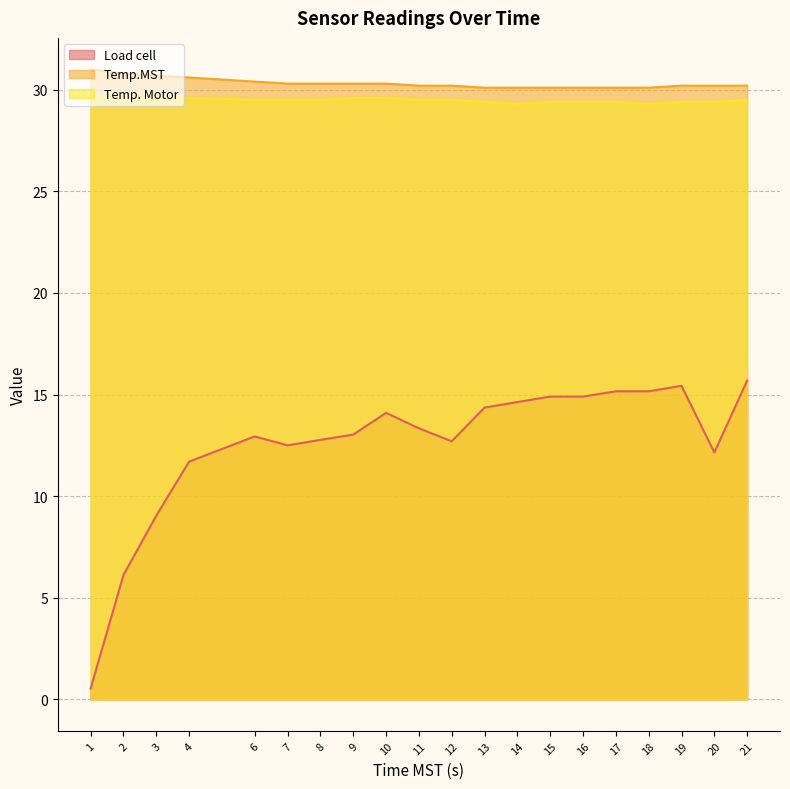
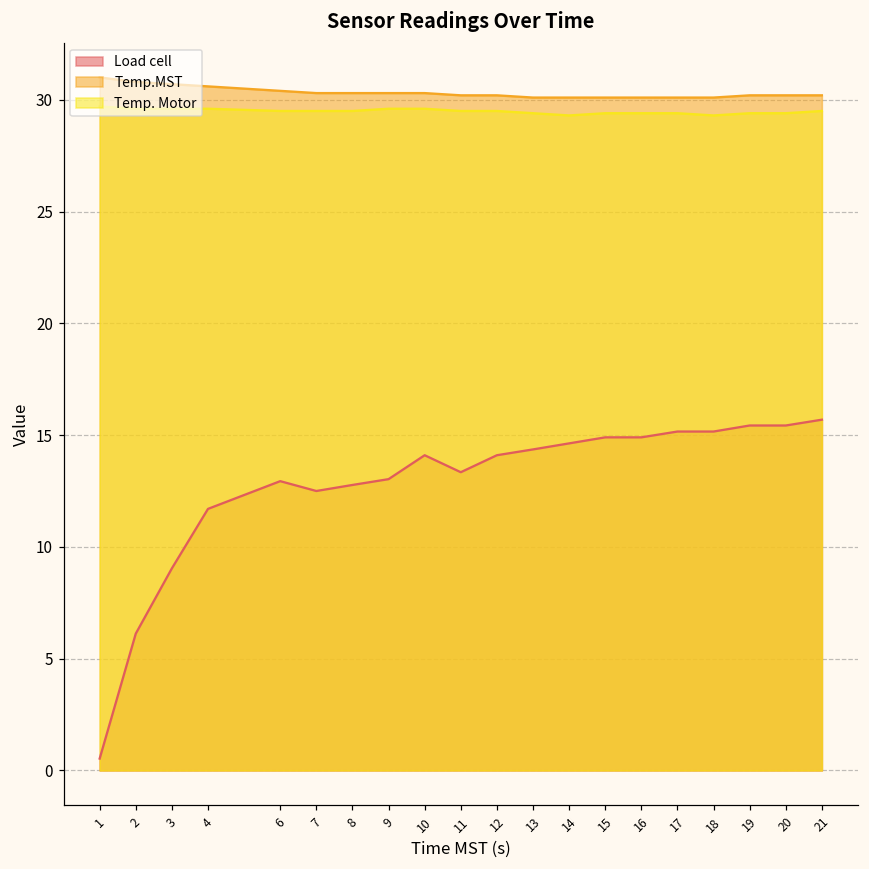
  {
    "Load cell": {
      "1": 0.5,
      "2": 6.1,
      "3": 9.0,
      "4": 11.7,
      "6": 12.9,
      "7": 12.5,
      "8": 12.8,
      "9": 13.0,
      "10": 14.1,
      "11": 13.3,
-     "12": 12.7,
+     "12": 14.1,
      "13": 14.4,
      "14": 14.6,
      "15": 14.9,
      "16": 14.9,
      "17": 15.2,
      "18": 15.2,
      "19": 15.4,
-     "20": 12.2,
+     "20": 15.4,
      "21": 15.7
    }
  }
